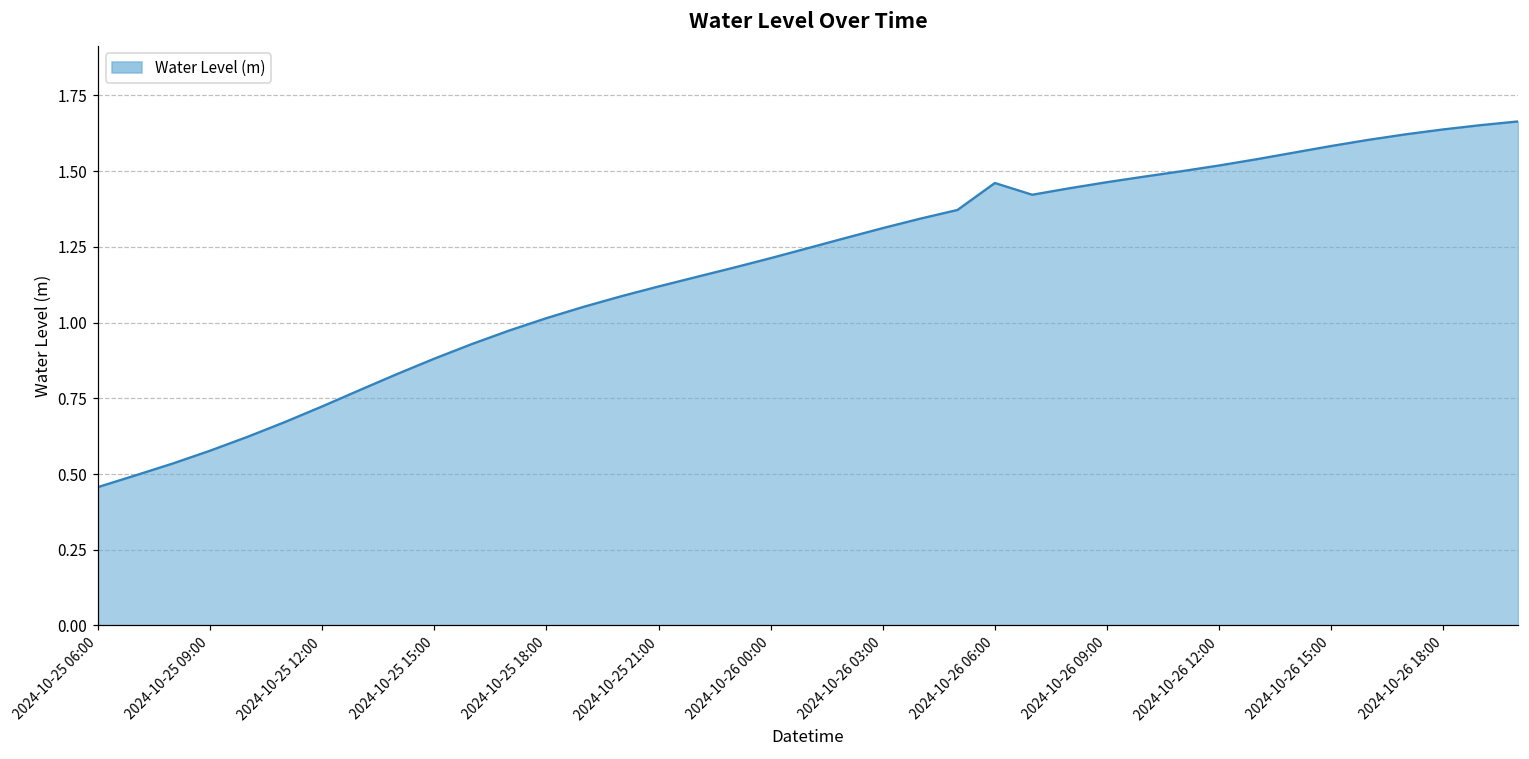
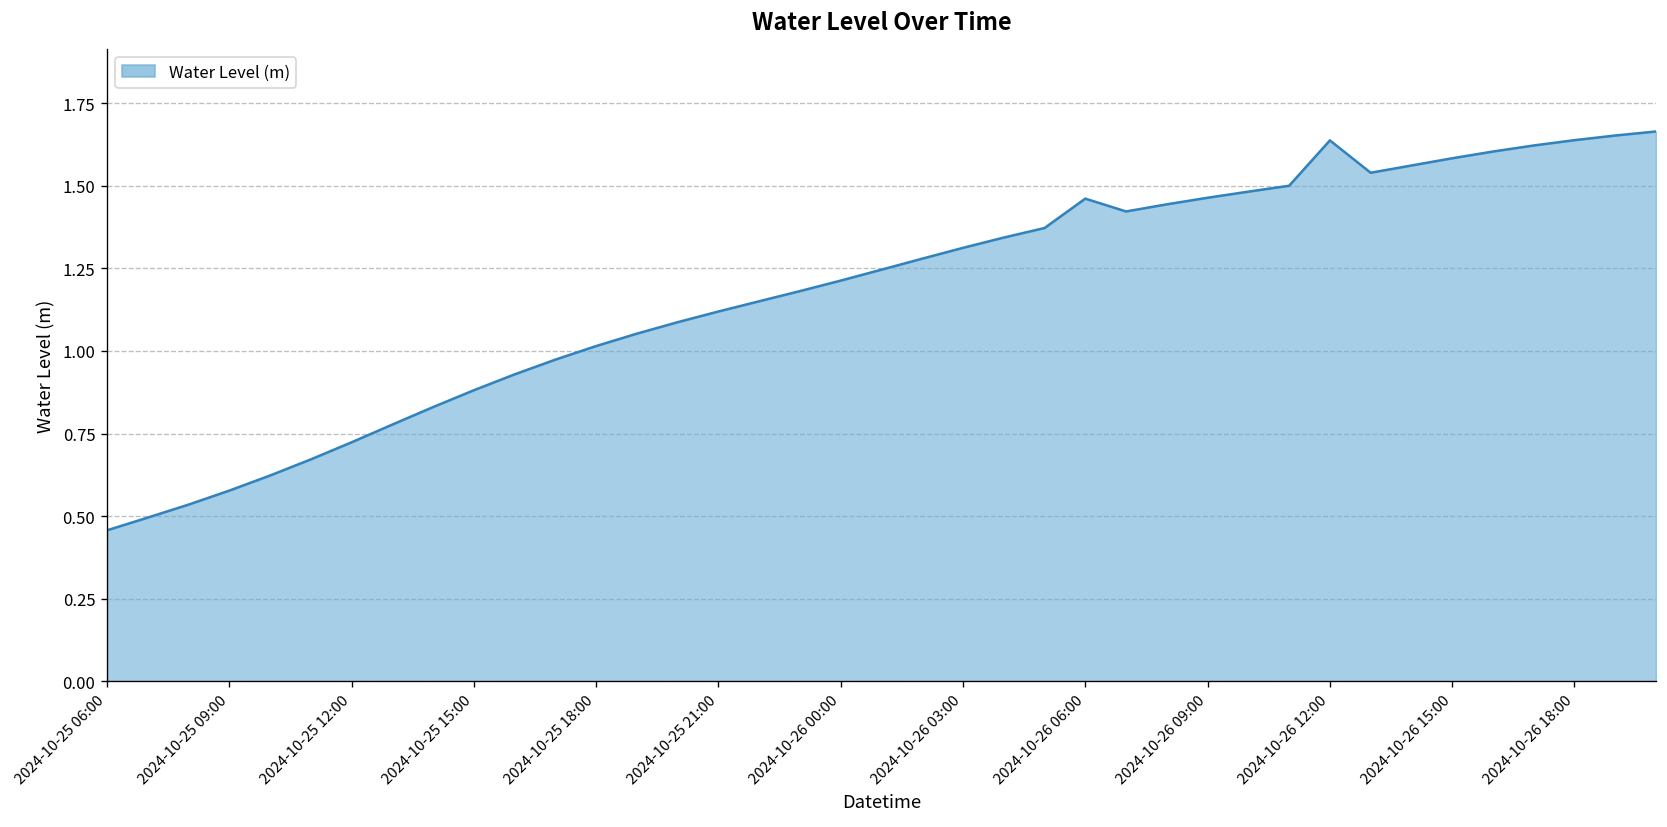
  {
    "2024-10-25 06:00": 0.46,
    "2024-10-25 09:00": 0.58,
    "2024-10-25 12:00": 0.72,
    "2024-10-25 15:00": 0.88,
    "2024-10-25 18:00": 1.01,
    "2024-10-25 21:00": 1.12,
    "2024-10-26 00:00": 1.21,
    "2024-10-26 03:00": 1.31,
    "2024-10-26 06:00": 1.46,
    "2024-10-26 09:00": 1.46,
-   "2024-10-26 12:00": 1.52,
+   "2024-10-26 12:00": 1.64,
    "2024-10-26 15:00": 1.58,
    "2024-10-26 18:00": 1.64
  }
